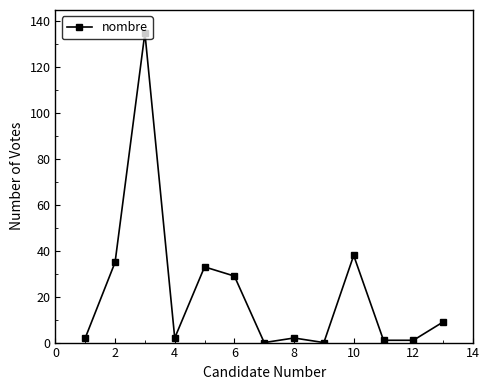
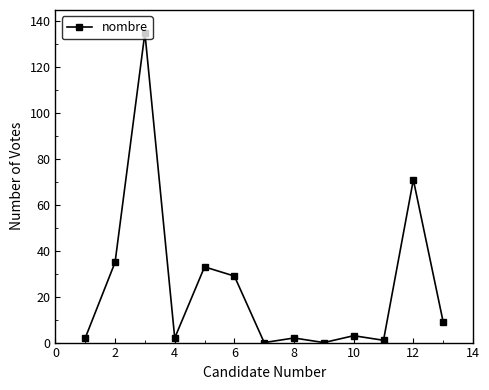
  {
    "2": 35,
    "4": 2,
    "6": 29,
    "8": 2,
-   "10": 38,
-   "12": 1
+   "10": 3,
+   "12": 71
  }
